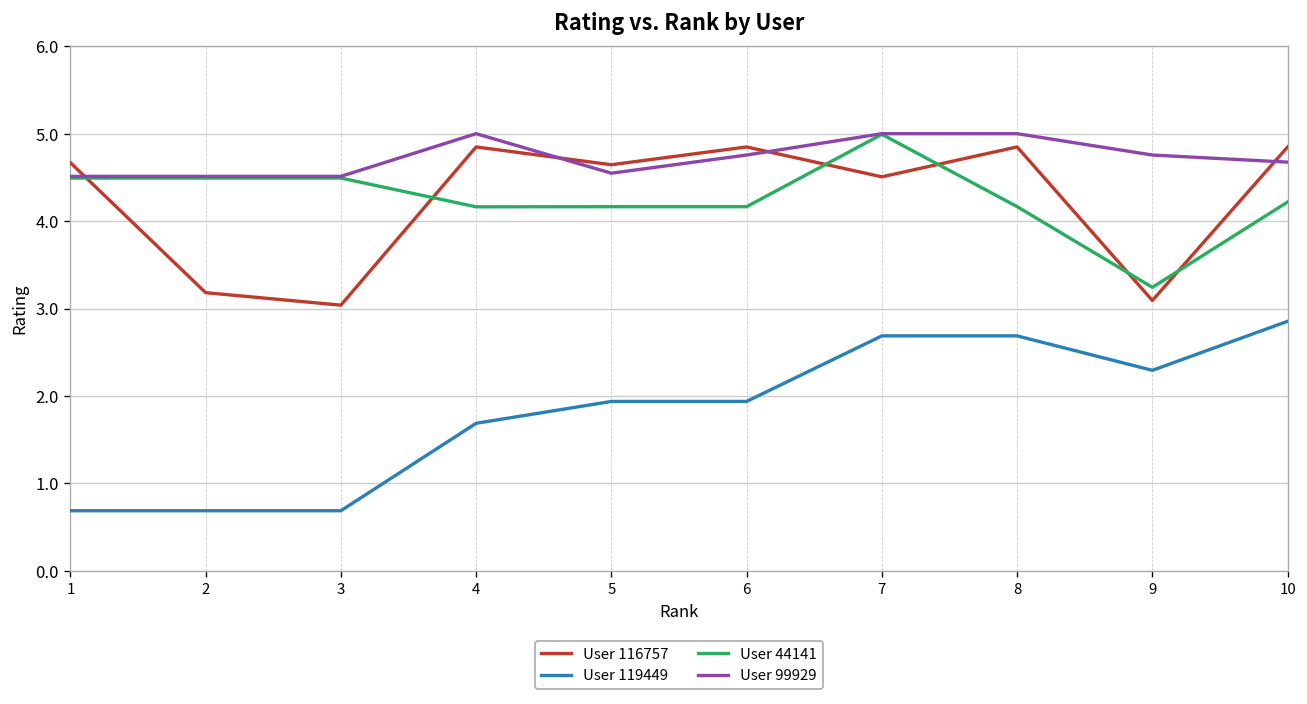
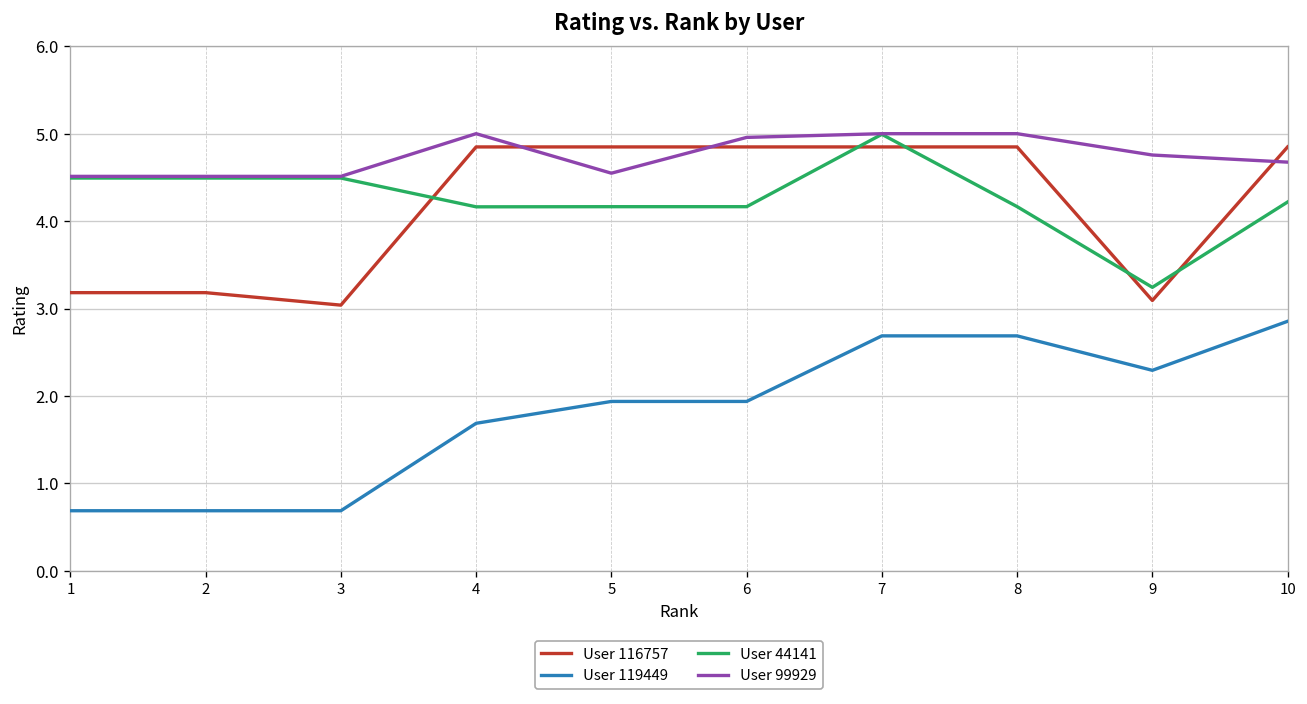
  {
    "User 116757": {
-     "1": 4.7,
+     "1": 3.2,
      "2": 3.2,
      "3": 3.0,
      "4": 4.8,
-     "5": 4.6,
+     "5": 4.8,
      "6": 4.8,
-     "7": 4.5,
+     "7": 4.8,
      "8": 4.8,
      "9": 3.1,
      "10": 4.8
    },
    "User 119449": {
      "1": 0.7,
      "2": 0.7,
      "3": 0.7,
      "4": 1.7,
      "5": 1.9,
      "6": 1.9,
      "7": 2.7,
      "8": 2.7,
      "9": 2.3,
      "10": 2.9
    },
    "User 44141": {
      "4": 4.2,
      "5": 4.2,
      "6": 4.2,
      "8": 4.2,
      "9": 3.2,
      "10": 4.2
    },
    "User 99929": {
      "4": 5.0,
      "5": 4.5,
-     "6": 4.8,
+     "6": 5.0,
      "8": 5.0,
      "9": 4.8,
      "10": 4.7
    }
  }
